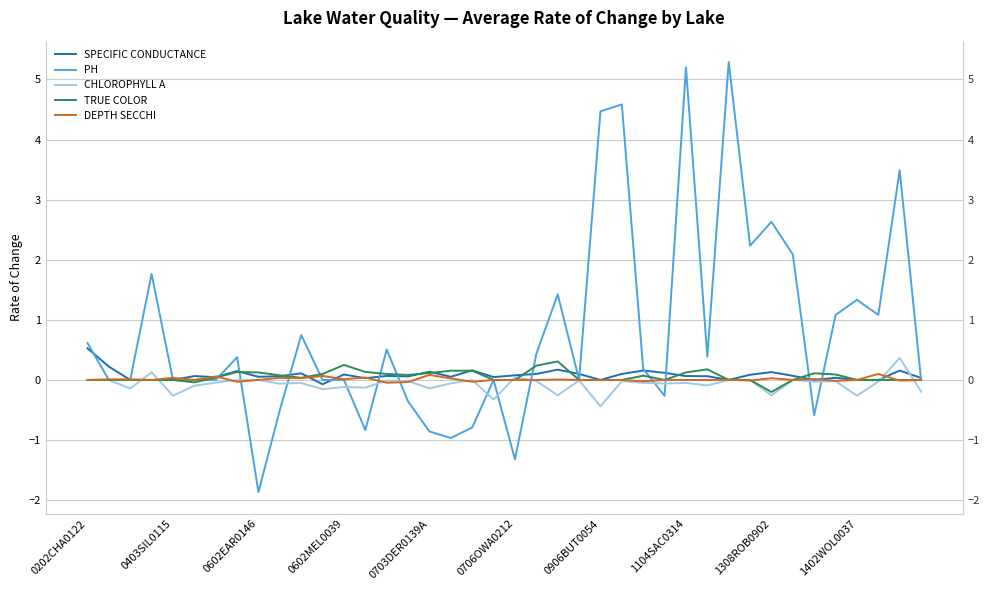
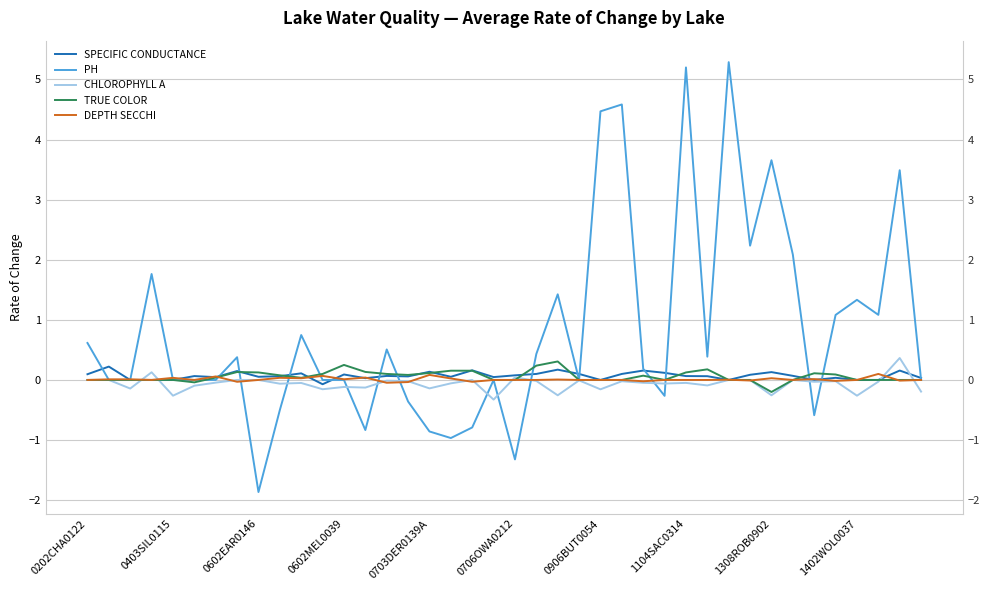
  {
    "SPECIFIC CONDUCTANCE": {
-     "0202CHA0122": 0.5,
+     "0202CHA0122": 0.1,
      "0602EAR0146": 0.1,
      "0602MEL0039": 0.1,
      "1104SAC0314": 0.1,
      "1308ROB0902": 0.1
    },
    "PH": {
      "0202CHA0122": 0.6,
      "0602EAR0146": -1.9,
      "0703DER0139A": -0.9,
      "0706OWA0212": -1.3,
      "0906BUT0054": 4.5,
      "1104SAC0314": 5.2,
-     "1308ROB0902": 2.6,
+     "1308ROB0902": 3.7,
      "1402WOL0037": 1.3
    },
    "CHLOROPHYLL A": {
      "0403SIL0115": -0.3,
      "0602MEL0039": -0.1,
      "0703DER0139A": -0.1,
-     "0906BUT0054": -0.4,
+     "0906BUT0054": -0.2,
      "1104SAC0314": 0.0,
      "1308ROB0902": -0.3,
      "1402WOL0037": -0.3
    },
    "TRUE COLOR": {
      "0602EAR0146": 0.1,
      "0602MEL0039": 0.3,
      "1104SAC0314": 0.1,
      "1308ROB0902": -0.2
    },
    "DEPTH SECCHI": {
      "1104SAC0314": 0.0,
      "1308ROB0902": 0.0
    }
  }
